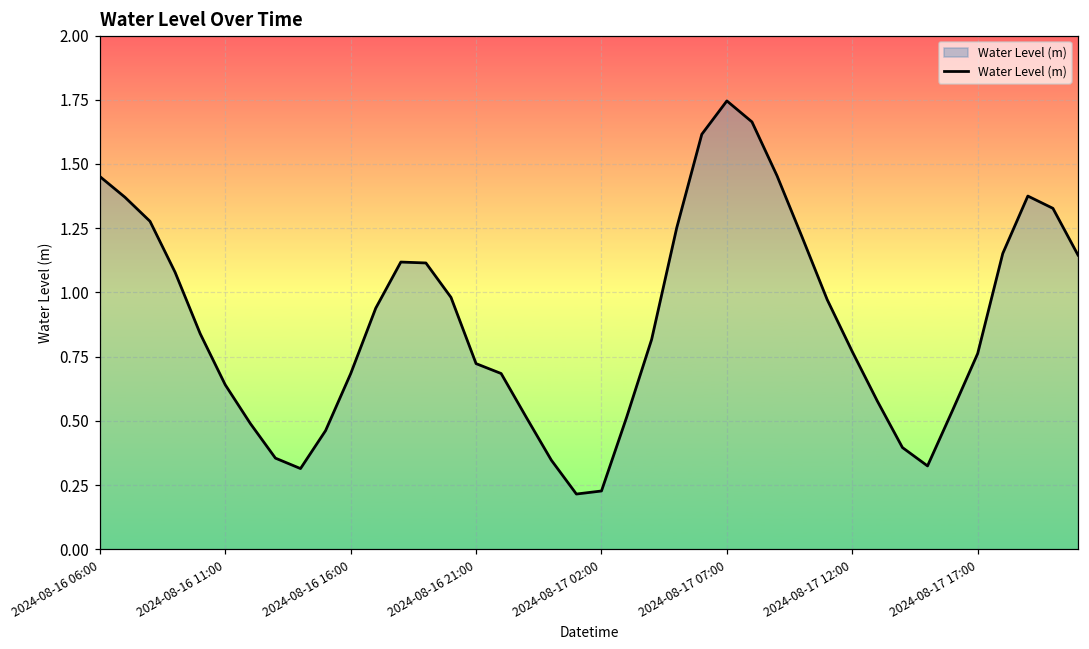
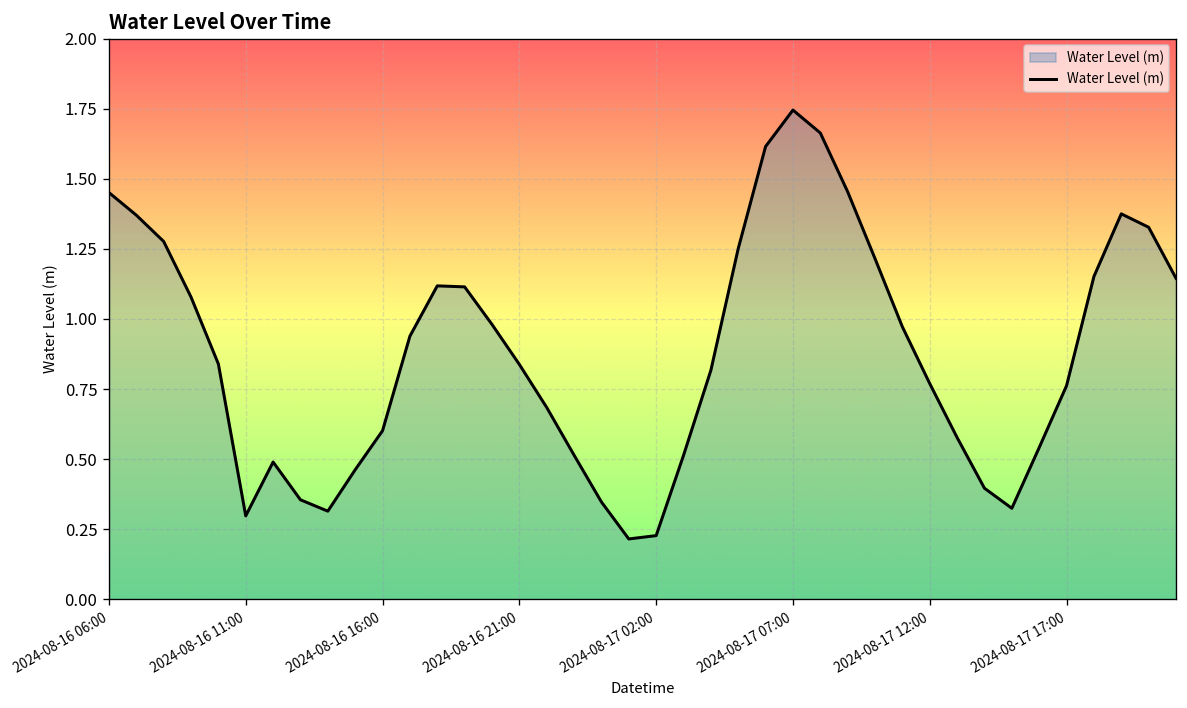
  {
    "2024-08-16 06:00": 1.45,
-   "2024-08-16 11:00": 0.64,
-   "2024-08-16 16:00": 0.68,
-   "2024-08-16 21:00": 0.72,
+   "2024-08-16 11:00": 0.30,
+   "2024-08-16 16:00": 0.60,
+   "2024-08-16 21:00": 0.84,
    "2024-08-17 02:00": 0.23,
    "2024-08-17 07:00": 1.75,
    "2024-08-17 12:00": 0.77,
    "2024-08-17 17:00": 0.76
  }
